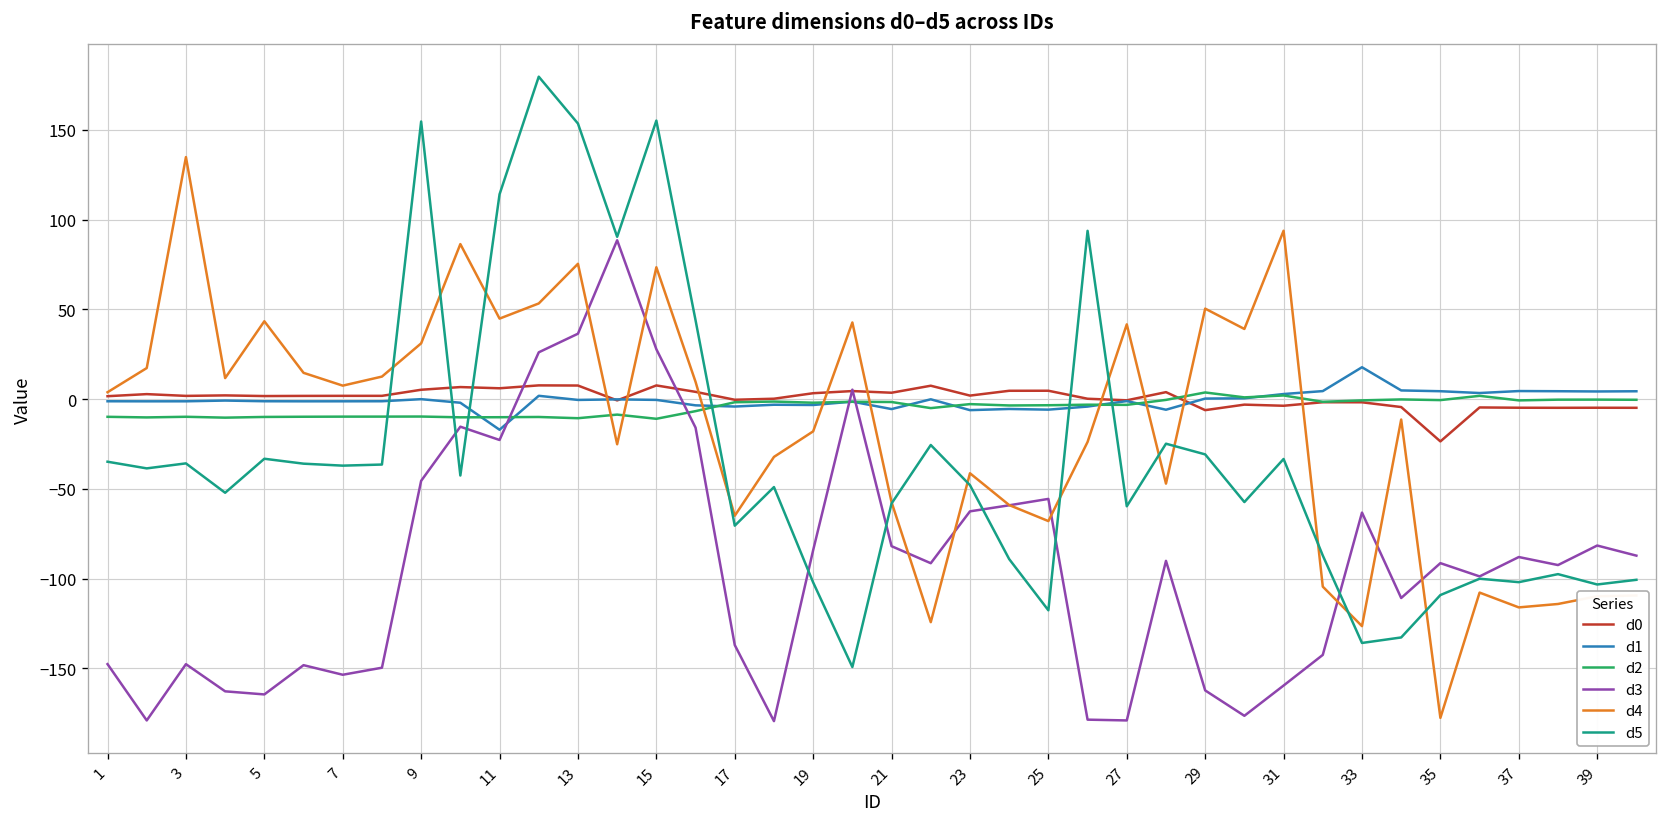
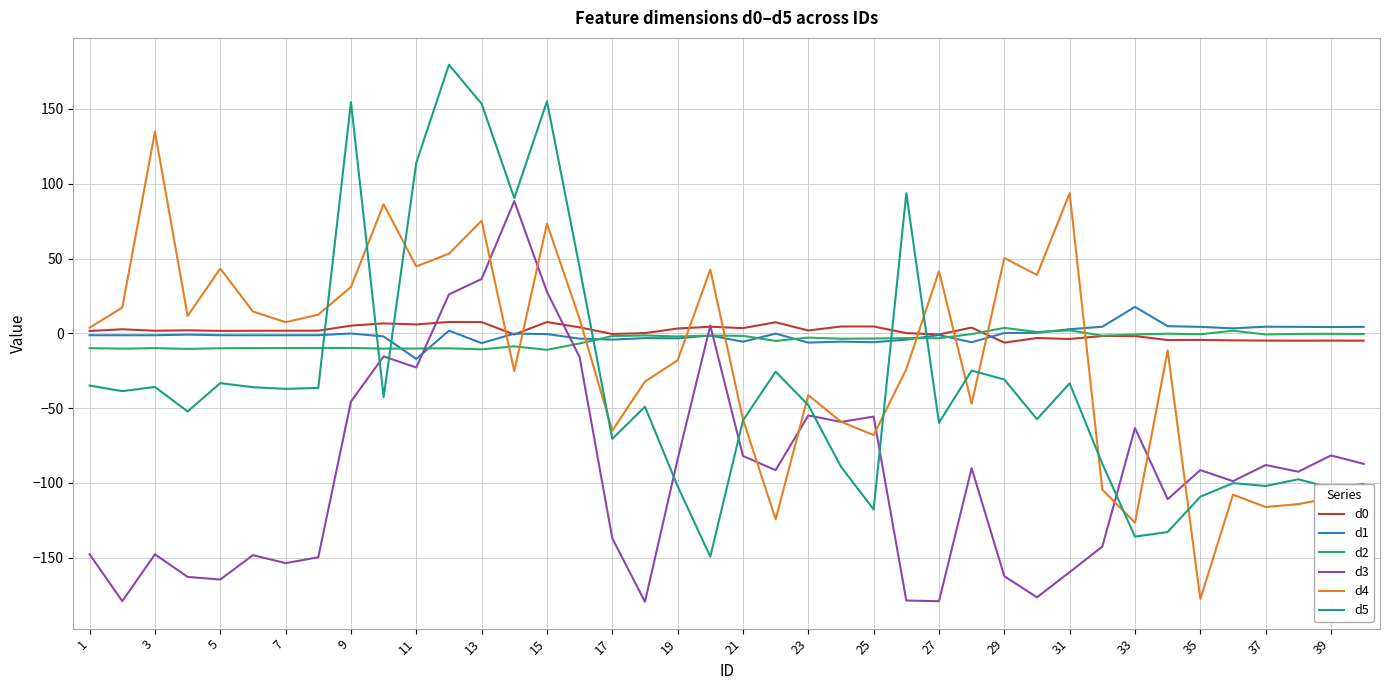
  {
    "d0": {
      "1": 2,
      "3": 2,
      "5": 2,
      "7": 2,
      "9": 5,
      "11": 6,
      "13": 8,
      "15": 8,
      "19": 3,
      "21": 4,
      "23": 2,
      "25": 5,
      "29": -6,
      "31": -4,
-     "35": -24,
+     "35": -4,
      "37": -5,
      "39": -5
    },
    "d1": {
      "1": -1,
      "3": -1,
      "5": -1,
      "7": -1,
      "9": 0,
      "11": -17,
-     "13": 0,
+     "13": -6,
      "15": 0,
      "17": -4,
      "21": -6,
      "23": -6,
      "25": -6,
      "29": 0,
      "33": 18,
      "35": 4,
      "37": 4,
      "39": 4
    },
    "d3": {
      "1": -148,
      "3": -148,
      "5": -165,
      "7": -154,
      "9": -46,
      "11": -23,
      "13": 36,
      "15": 28,
      "17": -137,
      "19": -84,
      "21": -82,
-     "23": -63,
+     "23": -55,
      "25": -56,
      "27": -179,
      "29": -162,
      "31": -160,
      "33": -63,
      "35": -91,
      "37": -88,
      "39": -82
    },
    "d4": {
      "1": 4,
      "3": 135,
      "5": 43,
      "7": 7,
      "9": 31,
      "11": 45,
      "13": 75,
      "15": 73,
      "17": -65,
      "19": -18,
      "23": -41,
      "25": -68,
      "27": 42,
      "29": 50,
      "31": 94,
      "33": -127,
      "35": -178,
      "37": -116
    }
  }
